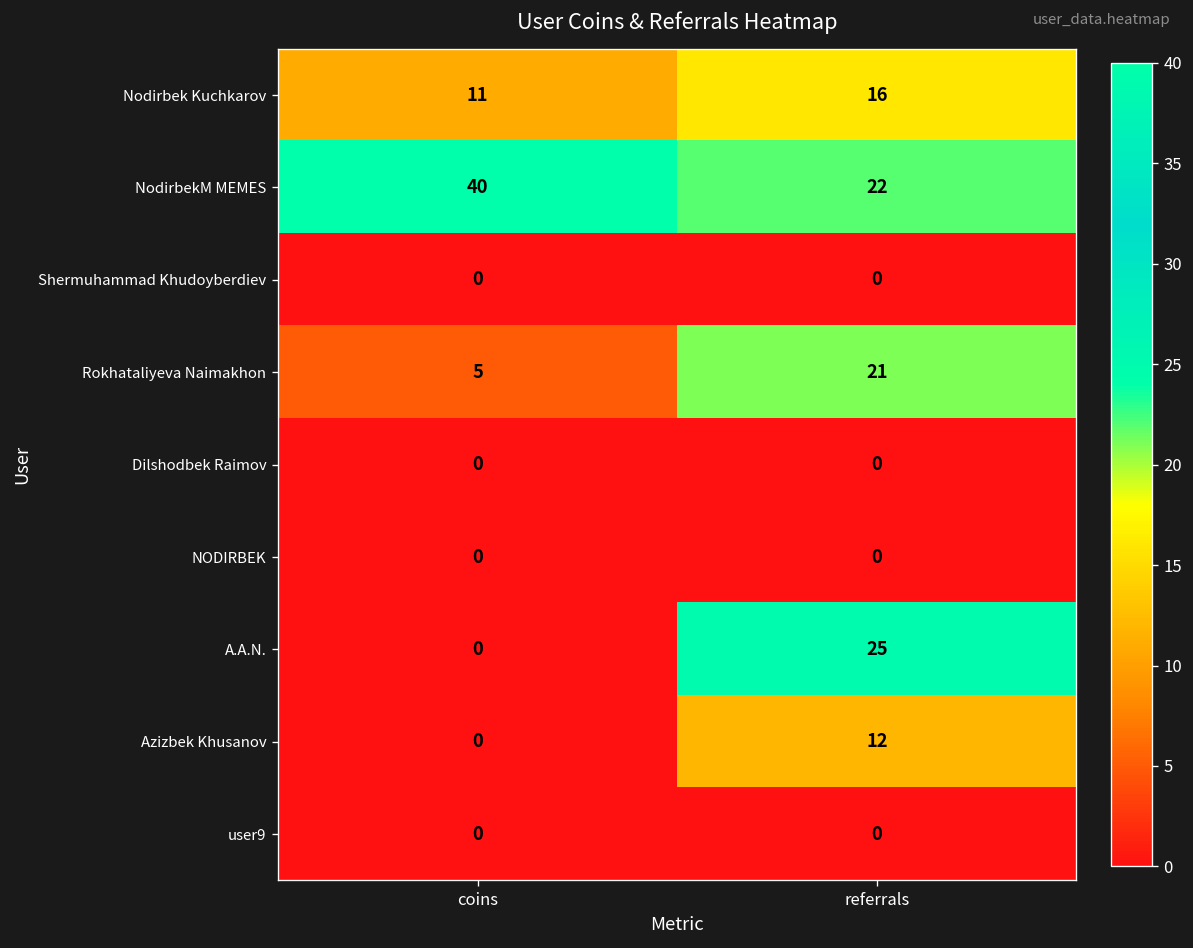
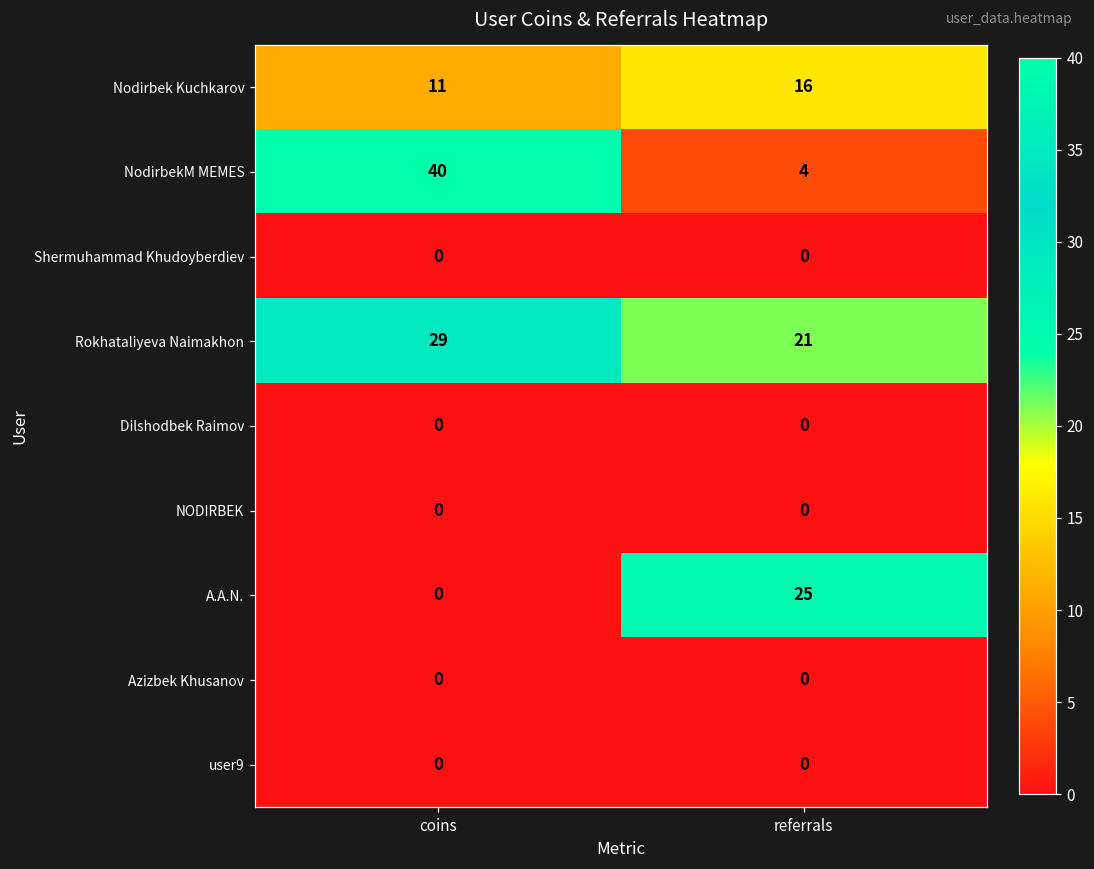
  {
    "Nodirbek Kuchkarov": {
      "coins": 11,
      "referrals": 16
    },
    "NodirbekM MEMES": {
      "coins": 40,
-     "referrals": 22
+     "referrals": 4
    },
    "Shermuhammad Khudoyberdiev": {
      "coins": 0,
      "referrals": 0
    },
    "Rokhataliyeva Naimakhon": {
-     "coins": 5,
+     "coins": 29,
      "referrals": 21
    },
    "Dilshodbek Raimov": {
      "coins": 0,
      "referrals": 0
    },
    "NODIRBEK": {
      "coins": 0,
      "referrals": 0
    },
    "A.A.N.": {
      "coins": 0,
      "referrals": 25
    },
    "Azizbek Khusanov": {
      "coins": 0,
-     "referrals": 12
+     "referrals": 0
    },
    "user9": {
      "coins": 0,
      "referrals": 0
    }
  }
